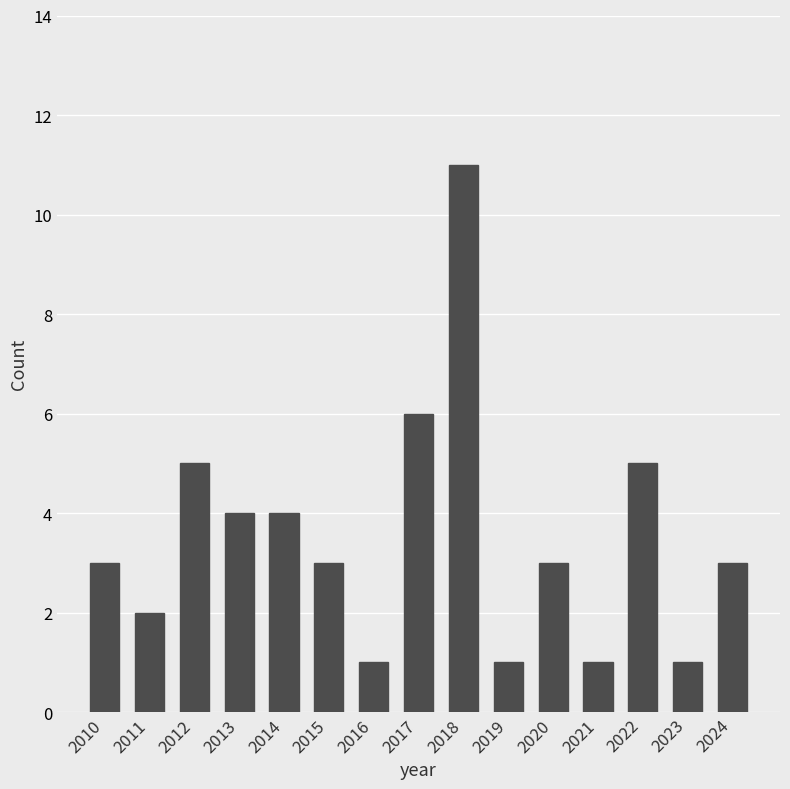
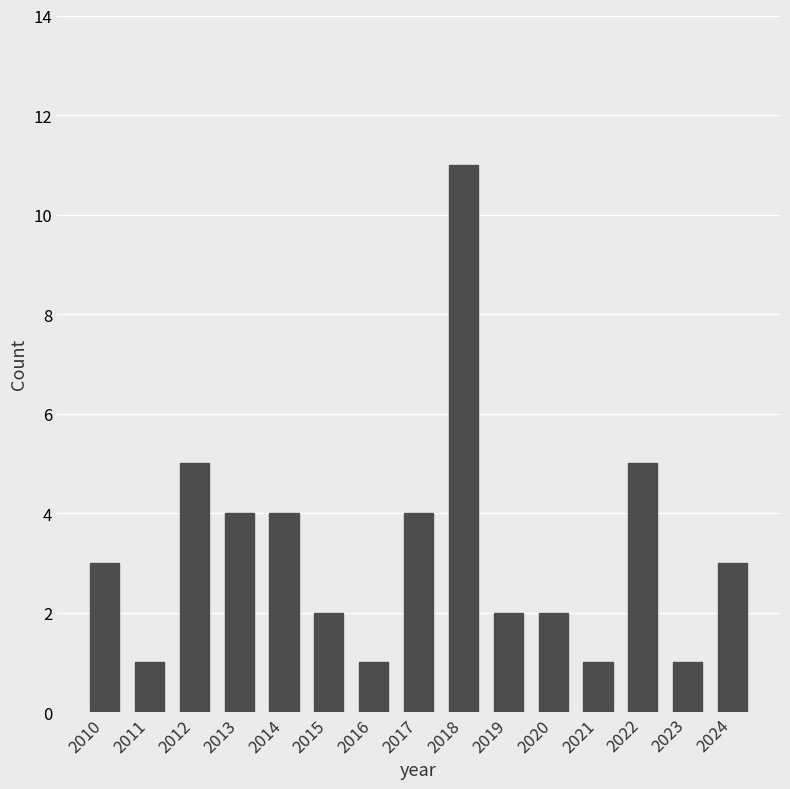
  {
    "2010": 3,
-   "2011": 2,
+   "2011": 1,
    "2012": 5,
    "2013": 4,
    "2014": 4,
-   "2015": 3,
+   "2015": 2,
    "2016": 1,
-   "2017": 6,
+   "2017": 4,
    "2018": 11,
-   "2019": 1,
-   "2020": 3,
+   "2019": 2,
+   "2020": 2,
    "2021": 1,
    "2022": 5,
    "2023": 1,
    "2024": 3
  }
